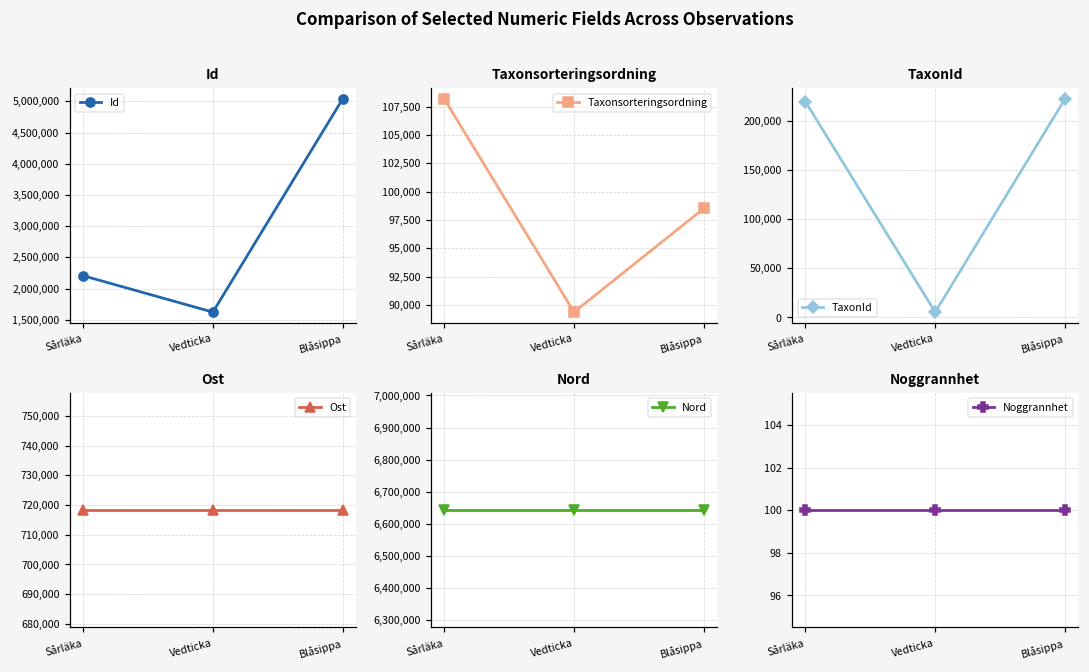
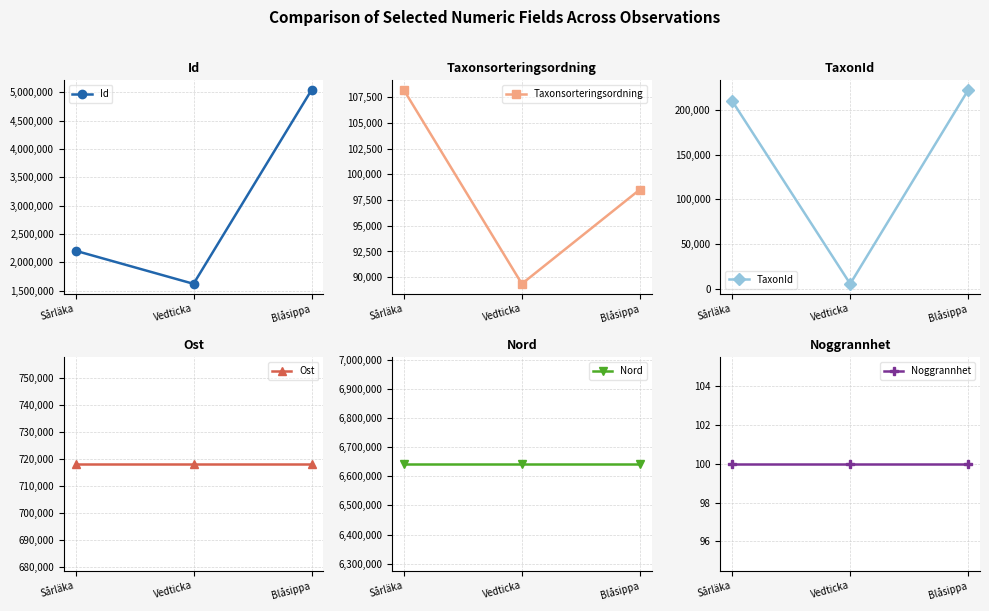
  {
    "Id": {
      "Sårläka": "2,200,000",
      "Vedticka": "1,600,000",
      "Blåsippa": "5,000,000"
    },
    "Taxonsorteringsordning": {
      "Sårläka": "108,200",
      "Vedticka": "89,400",
      "Blåsippa": "98,500"
    },
    "TaxonId": {
-     "Sårläka": "220,000",
+     "Sårläka": "210,000",
      "Vedticka": "10,000",
      "Blåsippa": "220,000"
    },
    "Ost": {
      "Sårläka": "718,000",
      "Vedticka": "718,000",
      "Blåsippa": "718,000"
    },
    "Nord": {
      "Sårläka": "6,640,000",
      "Vedticka": "6,640,000",
      "Blåsippa": "6,640,000"
    },
    "Noggrannhet": {
      "Sårläka": "100.0",
      "Vedticka": "100.0",
      "Blåsippa": "100.0"
    }
  }
